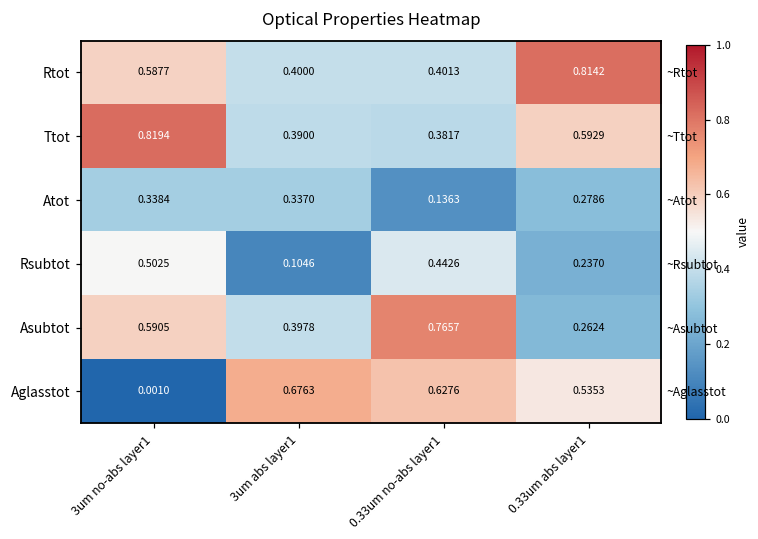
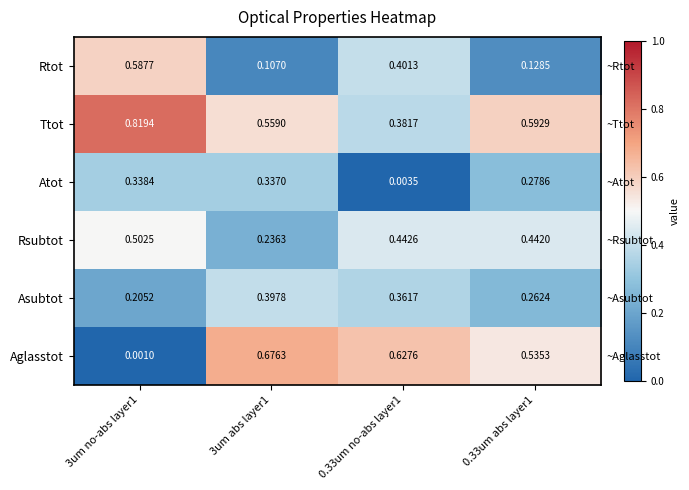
  {
    "Rtot": {
      "3um no-abs layer1": 0.5877,
-     "3um abs layer1": 0.4000,
+     "3um abs layer1": 0.1070,
      "0.33um no-abs layer1": 0.4013,
-     "0.33um abs layer1": 0.8142
+     "0.33um abs layer1": 0.1285
    },
    "Ttot": {
      "3um no-abs layer1": 0.8194,
-     "3um abs layer1": 0.3900,
+     "3um abs layer1": 0.5590,
      "0.33um no-abs layer1": 0.3817,
      "0.33um abs layer1": 0.5929
    },
    "Atot": {
      "3um no-abs layer1": 0.3384,
      "3um abs layer1": 0.3370,
-     "0.33um no-abs layer1": 0.1363,
+     "0.33um no-abs layer1": 0.0035,
      "0.33um abs layer1": 0.2786
    },
    "Rsubtot": {
      "3um no-abs layer1": 0.5025,
-     "3um abs layer1": 0.1046,
+     "3um abs layer1": 0.2363,
      "0.33um no-abs layer1": 0.4426,
-     "0.33um abs layer1": 0.2370
+     "0.33um abs layer1": 0.4420
    },
    "Asubtot": {
-     "3um no-abs layer1": 0.5905,
+     "3um no-abs layer1": 0.2052,
      "3um abs layer1": 0.3978,
-     "0.33um no-abs layer1": 0.7657,
+     "0.33um no-abs layer1": 0.3617,
      "0.33um abs layer1": 0.2624
    },
    "Aglasstot": {
      "3um no-abs layer1": 0.0010,
      "3um abs layer1": 0.6763,
      "0.33um no-abs layer1": 0.6276,
      "0.33um abs layer1": 0.5353
    }
  }
